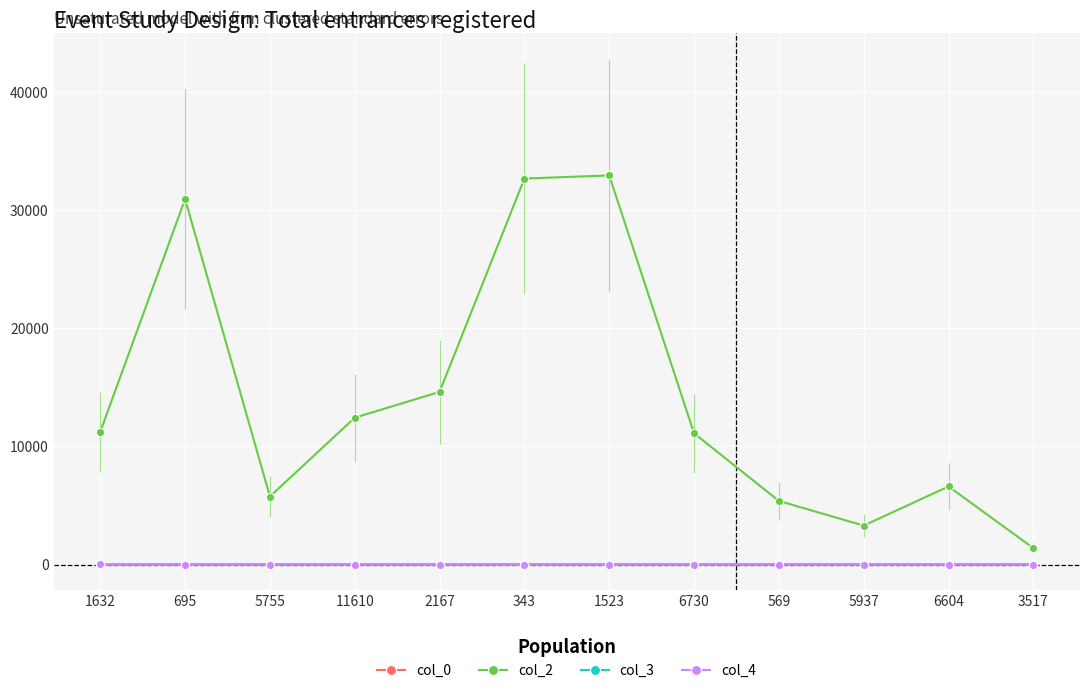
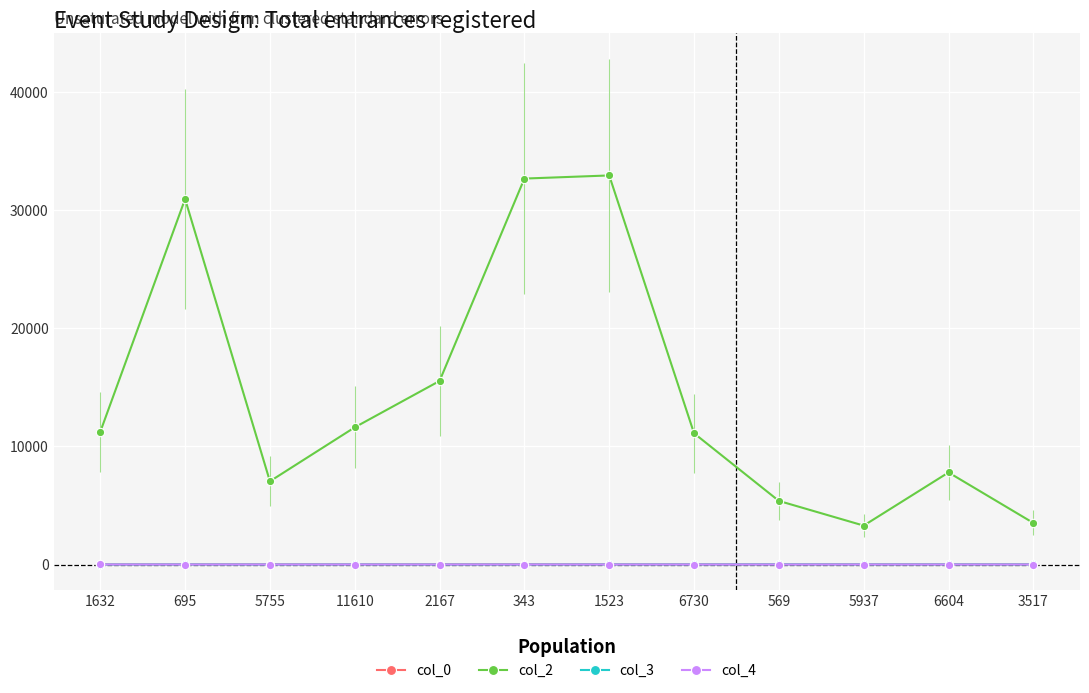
  {
    "col_2": {
      "1632": 11200,
      "695": 30900,
-     "5755": 5800,
-     "11610": 12400,
-     "2167": 14600,
+     "5755": 7000,
+     "11610": 11600,
+     "2167": 15500,
      "343": 32700,
      "1523": 32900,
      "6730": 11100,
      "569": 5400,
      "5937": 3300,
-     "6604": 6600,
-     "3517": 1400
+     "6604": 7800,
+     "3517": 3500
    }
  }
